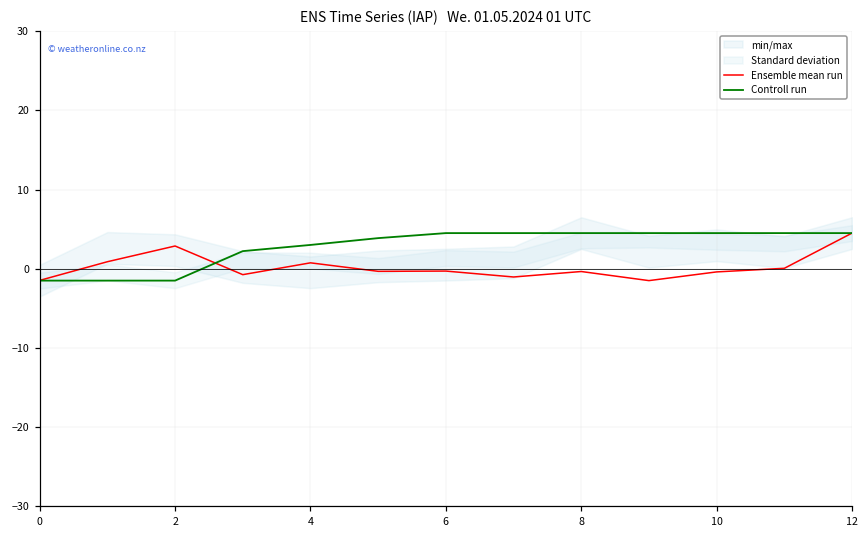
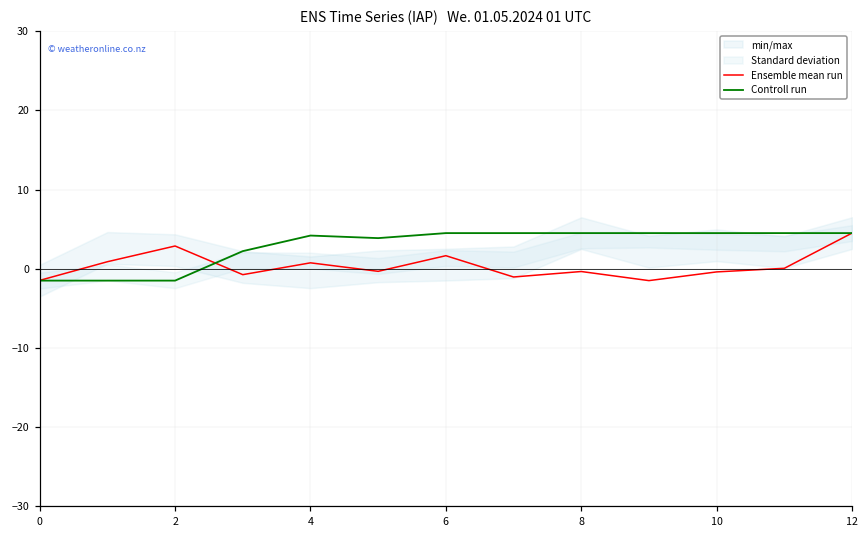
  {
    "Ensemble mean run": {
      "2": 3,
      "4": 1,
-     "6": 0,
+     "6": 2,
      "8": 0,
      "10": 0
    },
    "Controll run": {
      "2": -1,
-     "4": 3,
+     "4": 4,
      "6": 4
    }
  }
